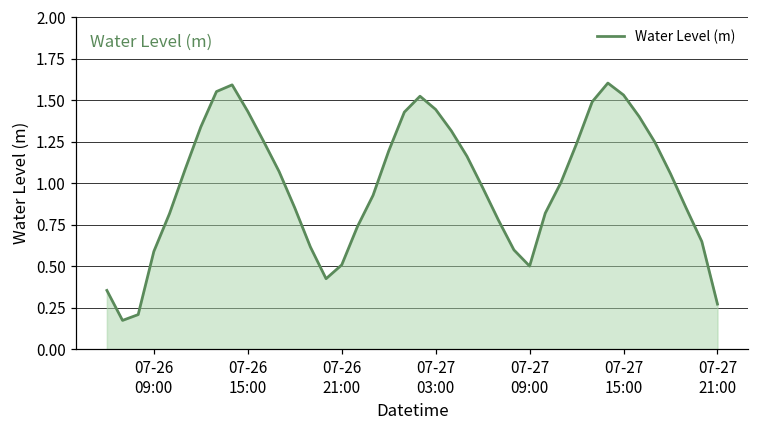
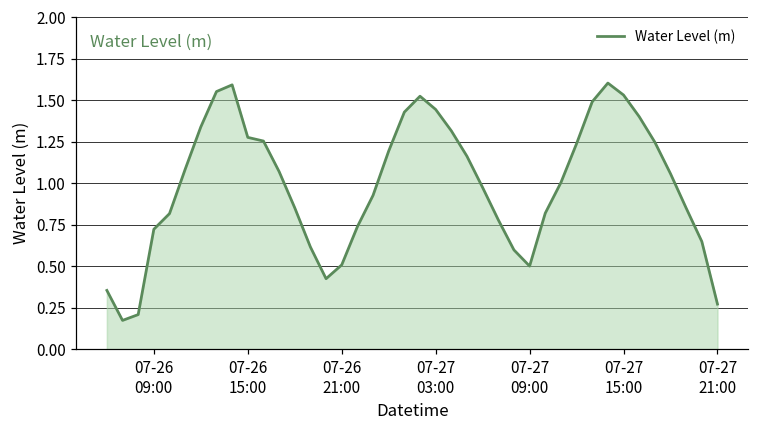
  {
-   "07-26 09:00": 0.59,
-   "07-26 15:00": 1.43,
+   "07-26 09:00": 0.72,
+   "07-26 15:00": 1.28,
    "07-26 21:00": 0.51,
    "07-27 03:00": 1.44,
    "07-27 09:00": 0.50,
    "07-27 15:00": 1.53,
    "07-27 21:00": 0.27
  }
